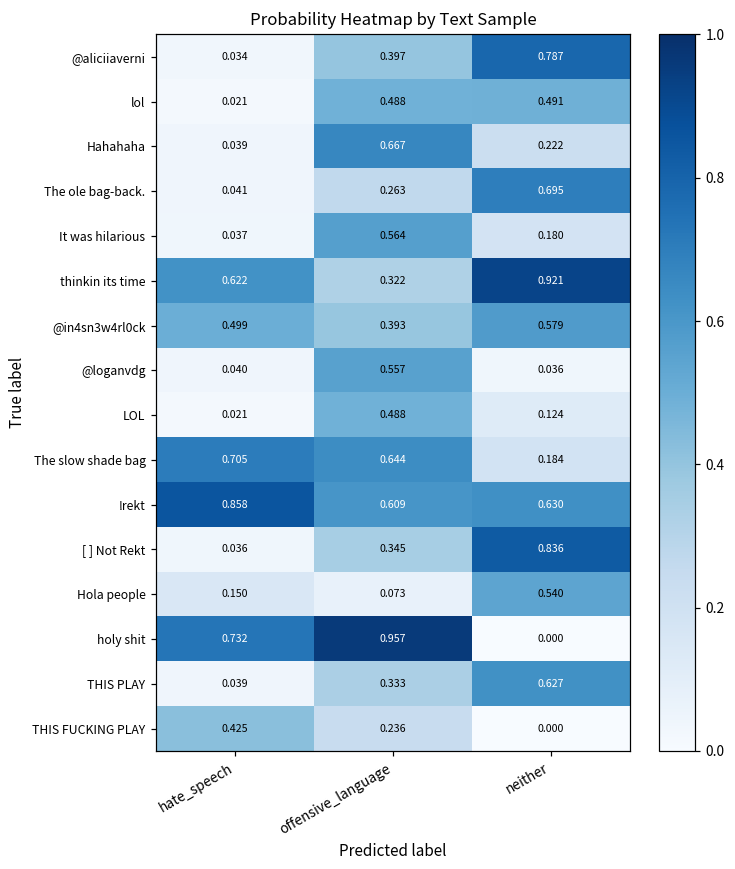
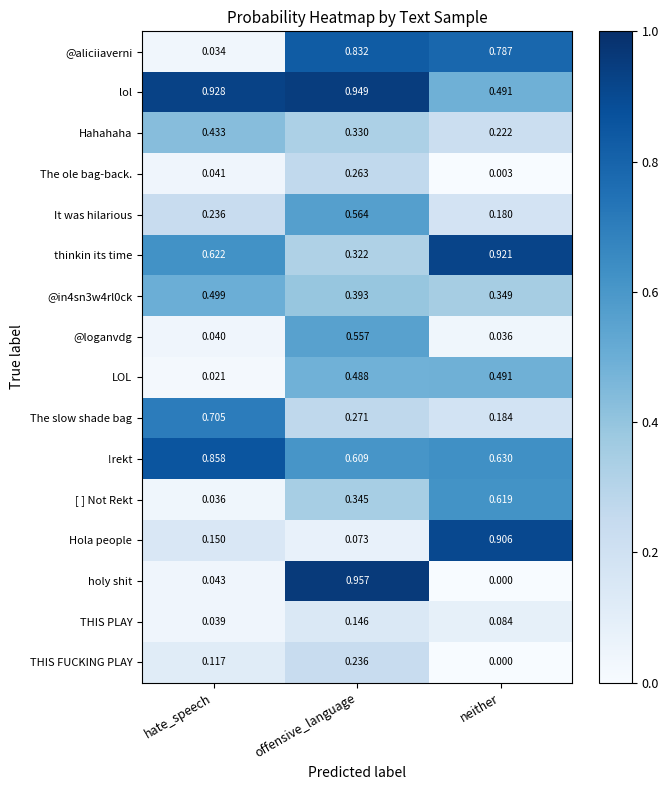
  {
    "@aliciiaverni": {
      "hate_speech": 0.034,
-     "offensive_language": 0.397,
+     "offensive_language": 0.832,
      "neither": 0.787
    },
    "lol": {
-     "hate_speech": 0.021,
-     "offensive_language": 0.488,
+     "hate_speech": 0.928,
+     "offensive_language": 0.949,
      "neither": 0.491
    },
    "Hahahaha": {
-     "hate_speech": 0.039,
-     "offensive_language": 0.667,
+     "hate_speech": 0.433,
+     "offensive_language": 0.330,
      "neither": 0.222
    },
    "The ole bag-back.": {
      "hate_speech": 0.041,
      "offensive_language": 0.263,
-     "neither": 0.695
+     "neither": 0.003
    },
    "It was hilarious": {
-     "hate_speech": 0.037,
+     "hate_speech": 0.236,
      "offensive_language": 0.564,
      "neither": 0.180
    },
    "thinkin its time": {
      "hate_speech": 0.622,
      "offensive_language": 0.322,
      "neither": 0.921
    },
    "@in4sn3w4rl0ck": {
      "hate_speech": 0.499,
      "offensive_language": 0.393,
-     "neither": 0.579
+     "neither": 0.349
    },
    "@loganvdg": {
      "hate_speech": 0.040,
      "offensive_language": 0.557,
      "neither": 0.036
    },
    "LOL": {
      "hate_speech": 0.021,
      "offensive_language": 0.488,
-     "neither": 0.124
+     "neither": 0.491
    },
    "The slow shade bag": {
      "hate_speech": 0.705,
-     "offensive_language": 0.644,
+     "offensive_language": 0.271,
      "neither": 0.184
    },
    "!rekt": {
      "hate_speech": 0.858,
      "offensive_language": 0.609,
      "neither": 0.630
    },
    "[ ] Not Rekt": {
      "hate_speech": 0.036,
      "offensive_language": 0.345,
-     "neither": 0.836
+     "neither": 0.619
    },
    "Hola people": {
      "hate_speech": 0.150,
      "offensive_language": 0.073,
-     "neither": 0.540
+     "neither": 0.906
    },
    "holy shit": {
-     "hate_speech": 0.732,
+     "hate_speech": 0.043,
      "offensive_language": 0.957,
      "neither": 0.000
    },
    "THIS PLAY": {
      "hate_speech": 0.039,
-     "offensive_language": 0.333,
-     "neither": 0.627
+     "offensive_language": 0.146,
+     "neither": 0.084
    },
    "THIS FUCKING PLAY": {
-     "hate_speech": 0.425,
+     "hate_speech": 0.117,
      "offensive_language": 0.236,
      "neither": 0.000
    }
  }
